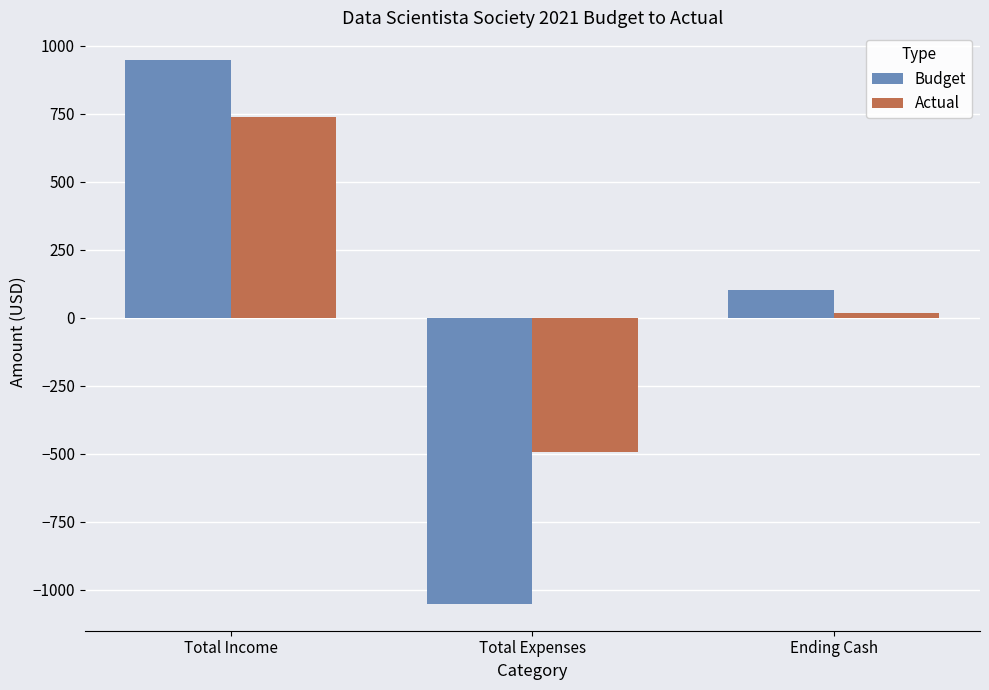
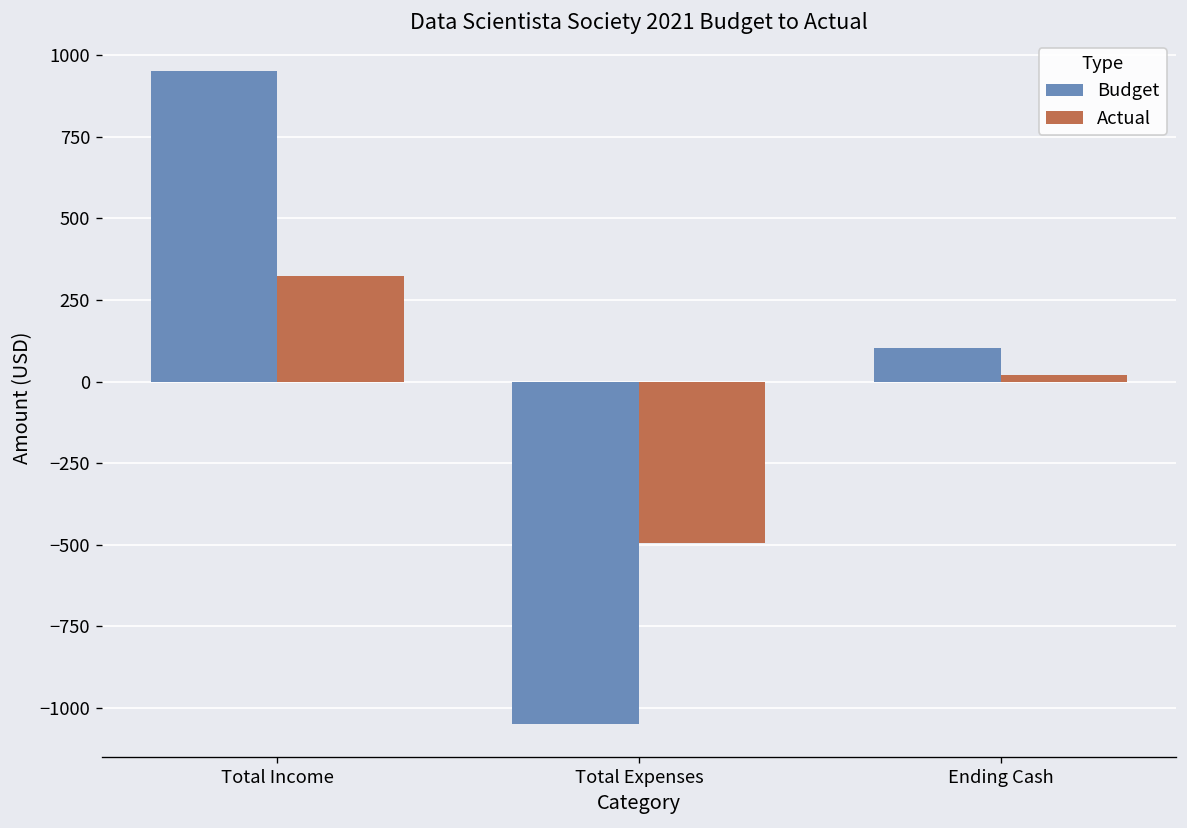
  {
    "Budget": {
      "Total Income": 950,
      "Total Expenses": -1050,
      "Ending Cash": 100
    },
    "Actual": {
-     "Total Income": 740,
+     "Total Income": 320,
      "Total Expenses": -490,
      "Ending Cash": 20
    }
  }
